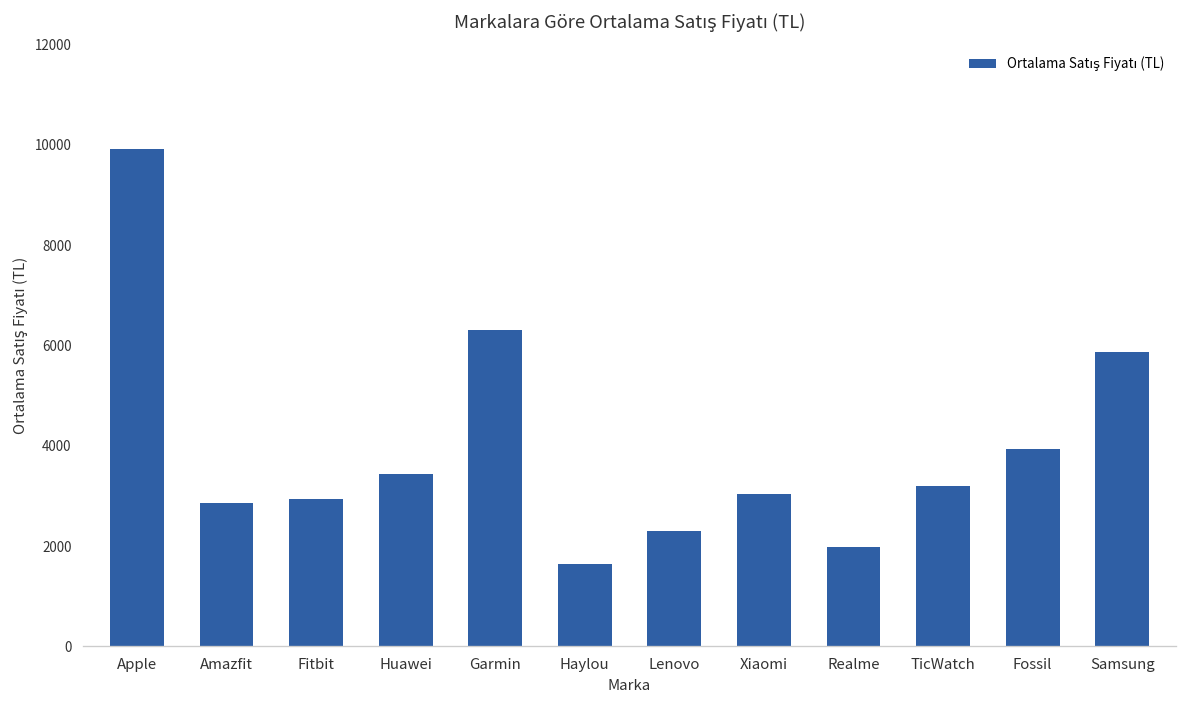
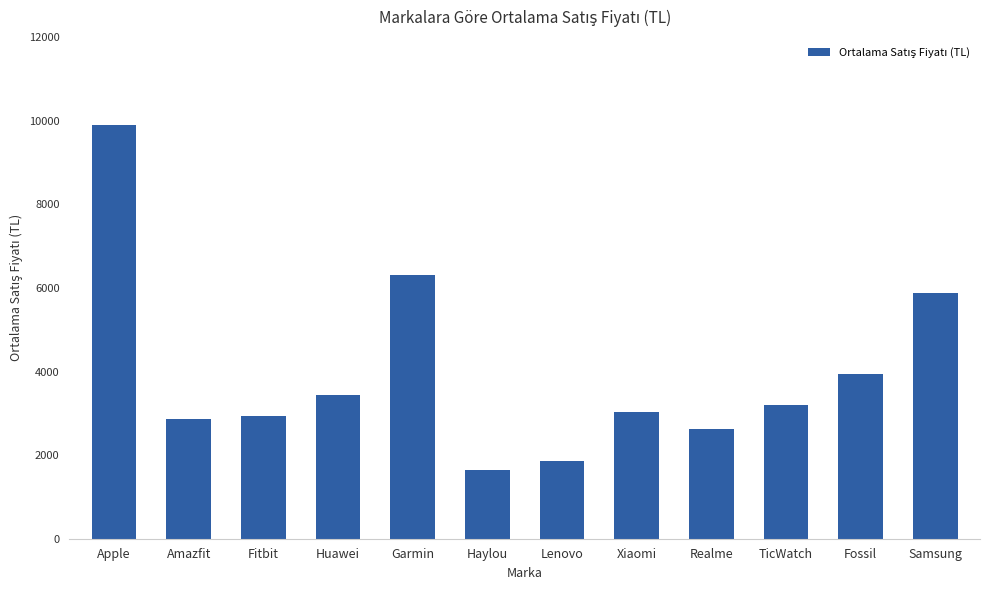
  {
    "Apple": 9900,
    "Amazfit": 2900,
    "Fitbit": 2900,
    "Huawei": 3400,
    "Garmin": 6300,
    "Haylou": 1600,
-   "Lenovo": 2300,
+   "Lenovo": 1900,
    "Xiaomi": 3000,
-   "Realme": 2000,
+   "Realme": 2600,
    "TicWatch": 3200,
    "Fossil": 3900,
    "Samsung": 5900
  }
